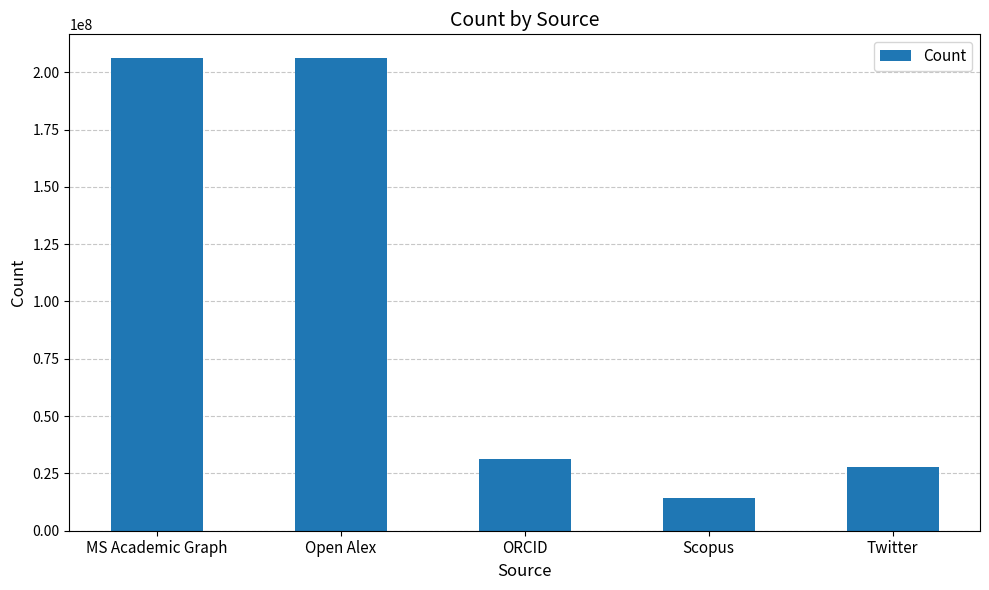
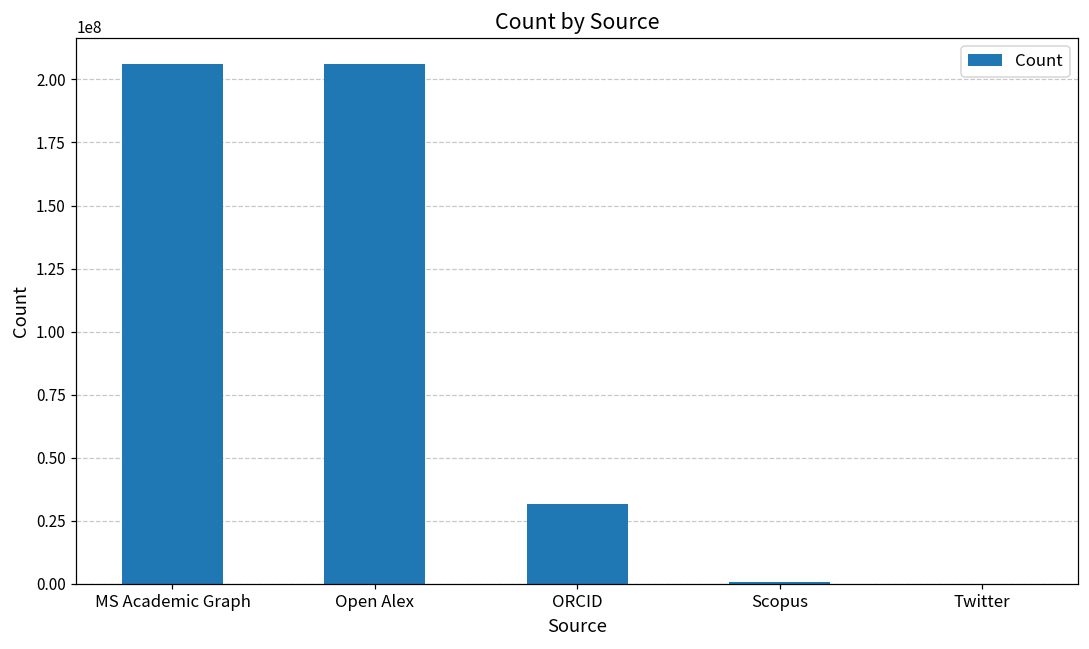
  {
    "MS Academic Graph": 206000000,
    "Open Alex": 206000000,
    "ORCID": 31000000,
-   "Scopus": 14000000,
-   "Twitter": 28000000
+   "Scopus": 1000000,
+   "Twitter": 0
  }
